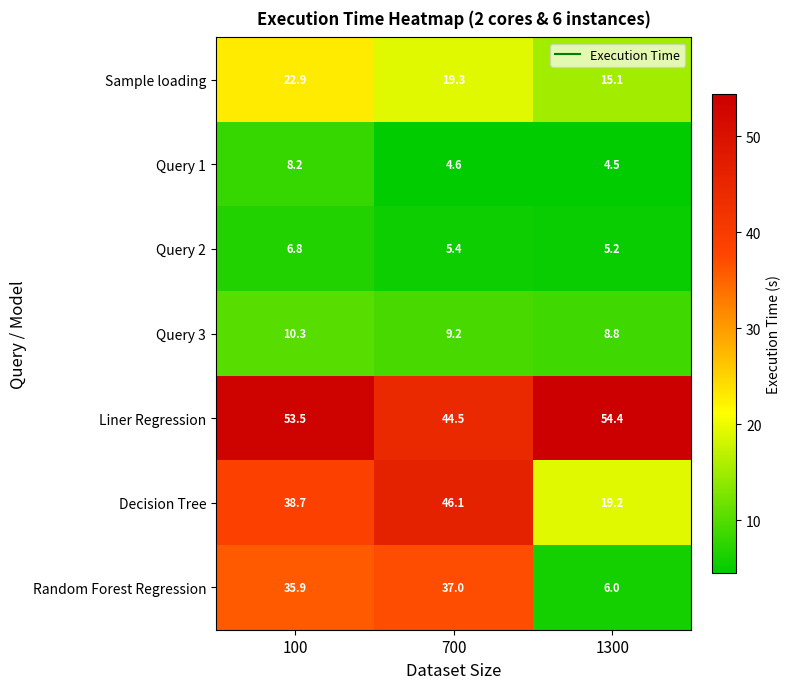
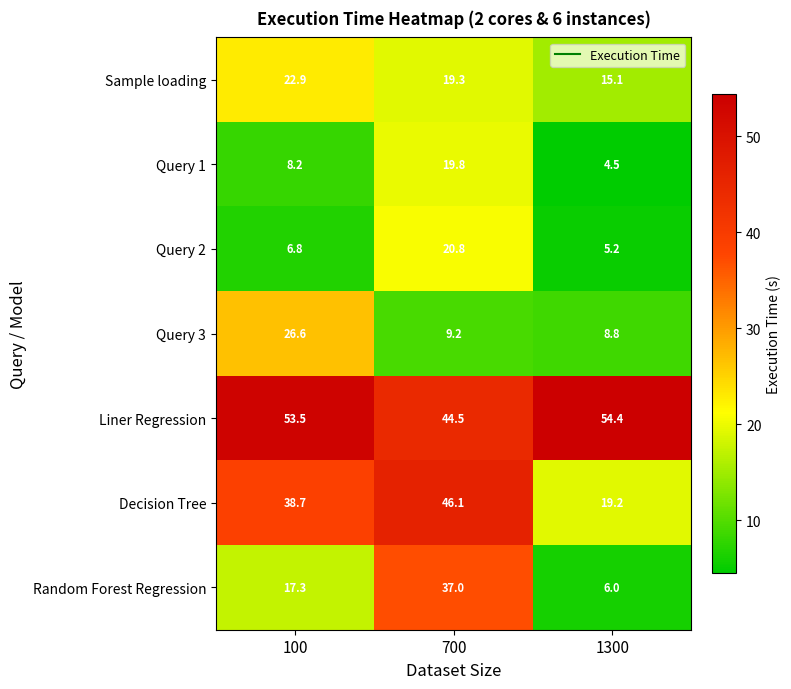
  {
    "Sample loading": {
      "100": 22.9,
      "700": 19.3,
      "1300": 15.1
    },
    "Query 1": {
      "100": 8.2,
-     "700": 4.6,
+     "700": 19.8,
      "1300": 4.5
    },
    "Query 2": {
      "100": 6.8,
-     "700": 5.4,
+     "700": 20.8,
      "1300": 5.2
    },
    "Query 3": {
-     "100": 10.3,
+     "100": 26.6,
      "700": 9.2,
      "1300": 8.8
    },
    "Liner Regression": {
      "100": 53.5,
      "700": 44.5,
      "1300": 54.4
    },
    "Decision Tree": {
      "100": 38.7,
      "700": 46.1,
      "1300": 19.2
    },
    "Random Forest Regression": {
-     "100": 35.9,
+     "100": 17.3,
      "700": 37.0,
      "1300": 6.0
    }
  }
